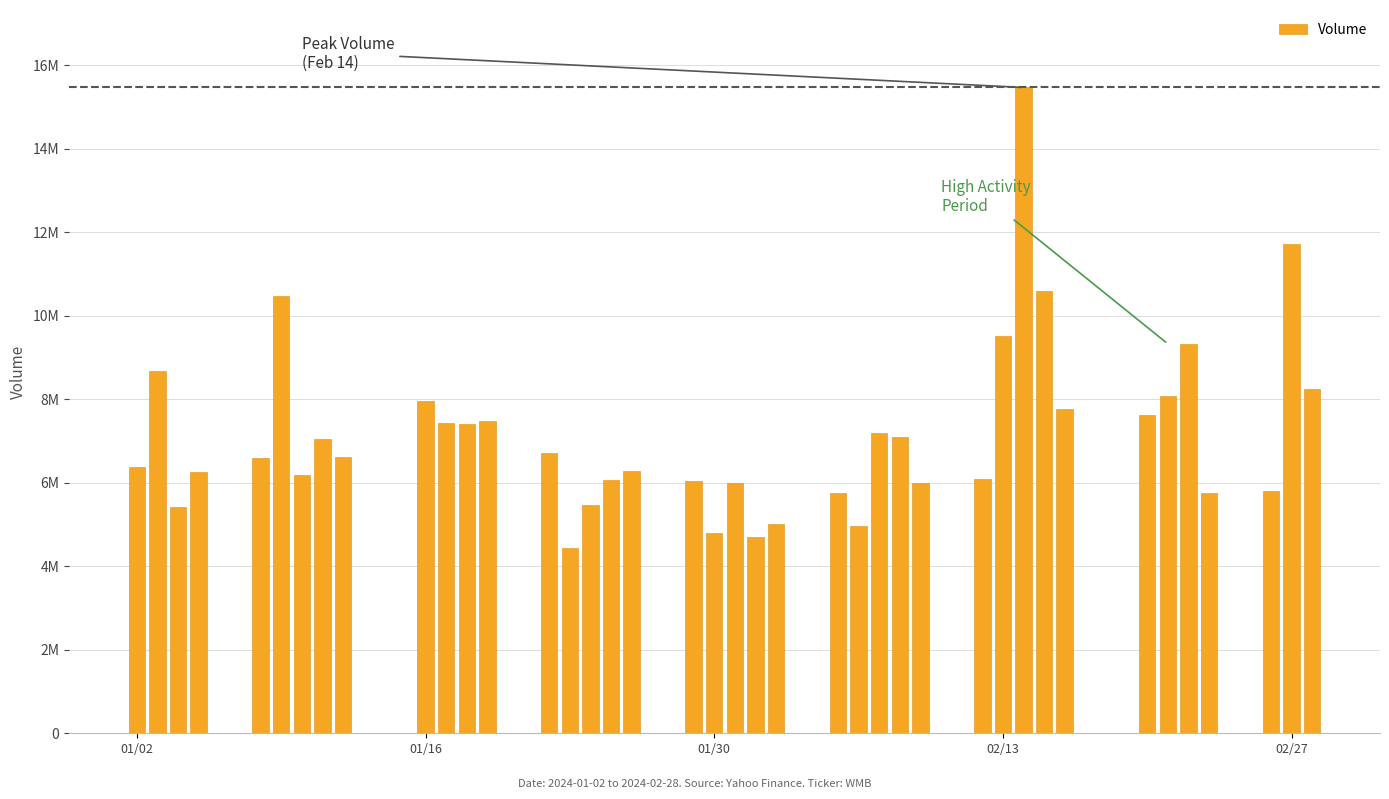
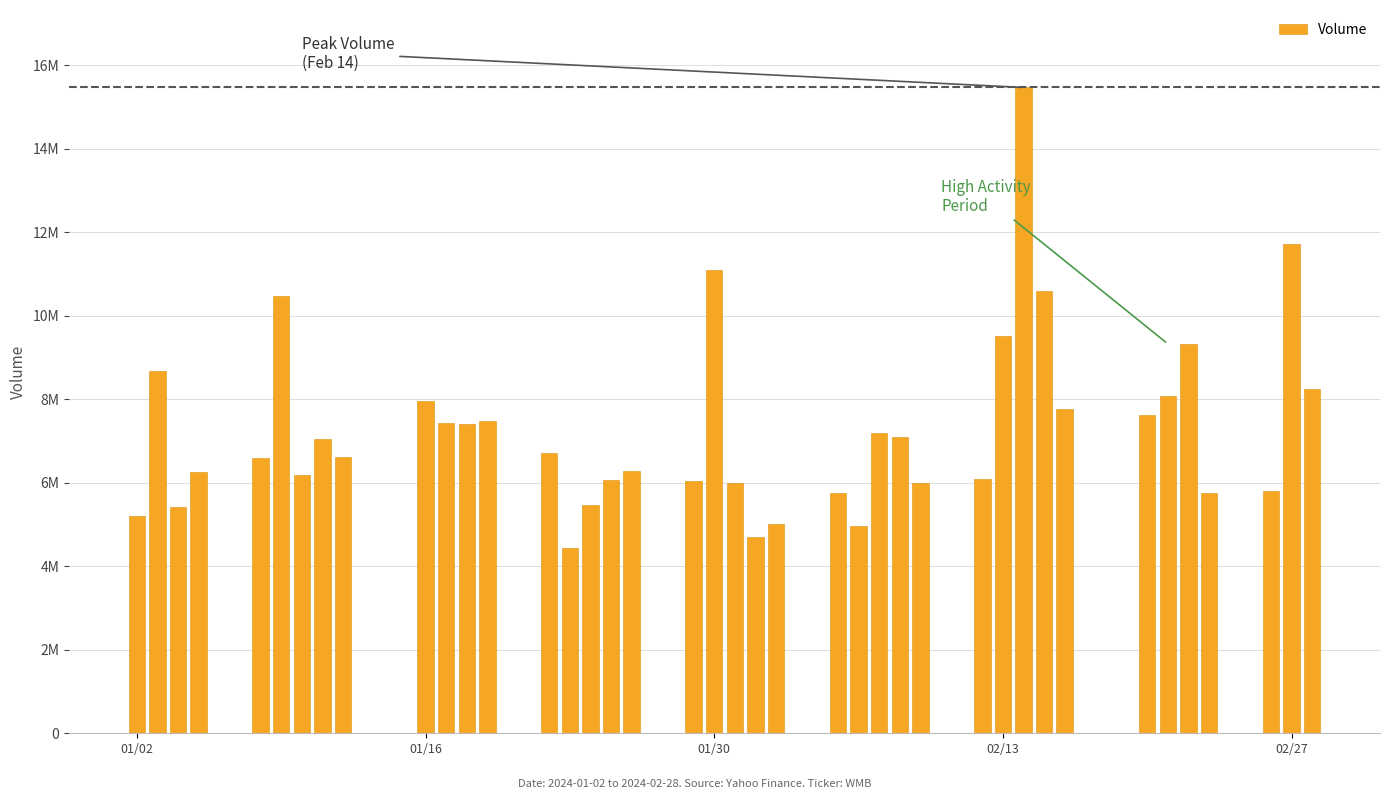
  {
-   "01/02": 6400000,
+   "01/02": 5200000,
    "01/16": 8000000,
-   "01/30": 4800000,
+   "01/30": 11100000,
    "02/13": 9500000,
    "02/27": 11700000
  }
